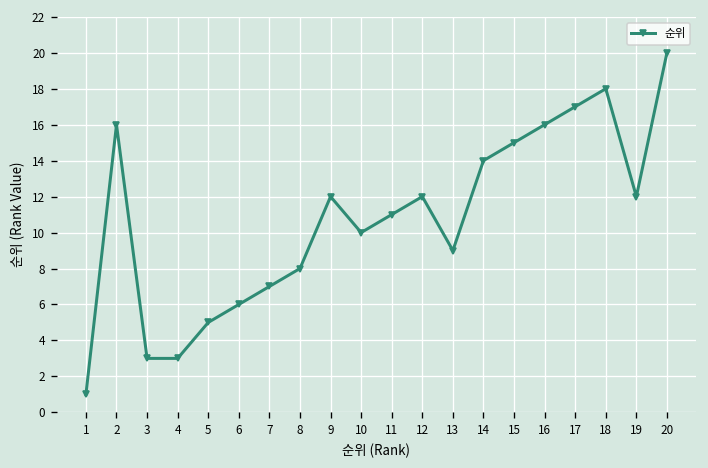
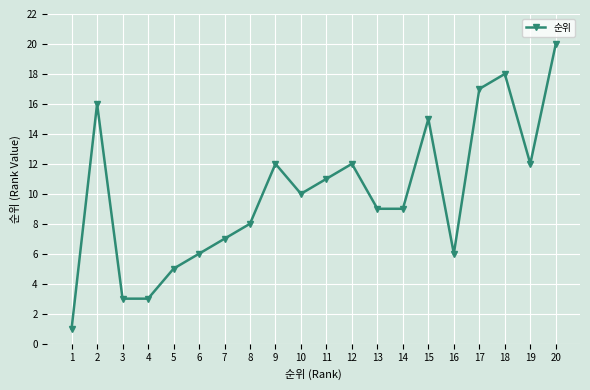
  {
    "1": 1,
    "2": 16,
    "3": 3,
    "4": 3,
    "5": 5,
    "6": 6,
    "7": 7,
    "8": 8,
    "9": 12,
    "10": 10,
    "11": 11,
    "12": 12,
    "13": 9,
-   "14": 14,
+   "14": 9,
    "15": 15,
-   "16": 16,
+   "16": 6,
    "17": 17,
    "18": 18,
    "19": 12,
    "20": 20
  }
